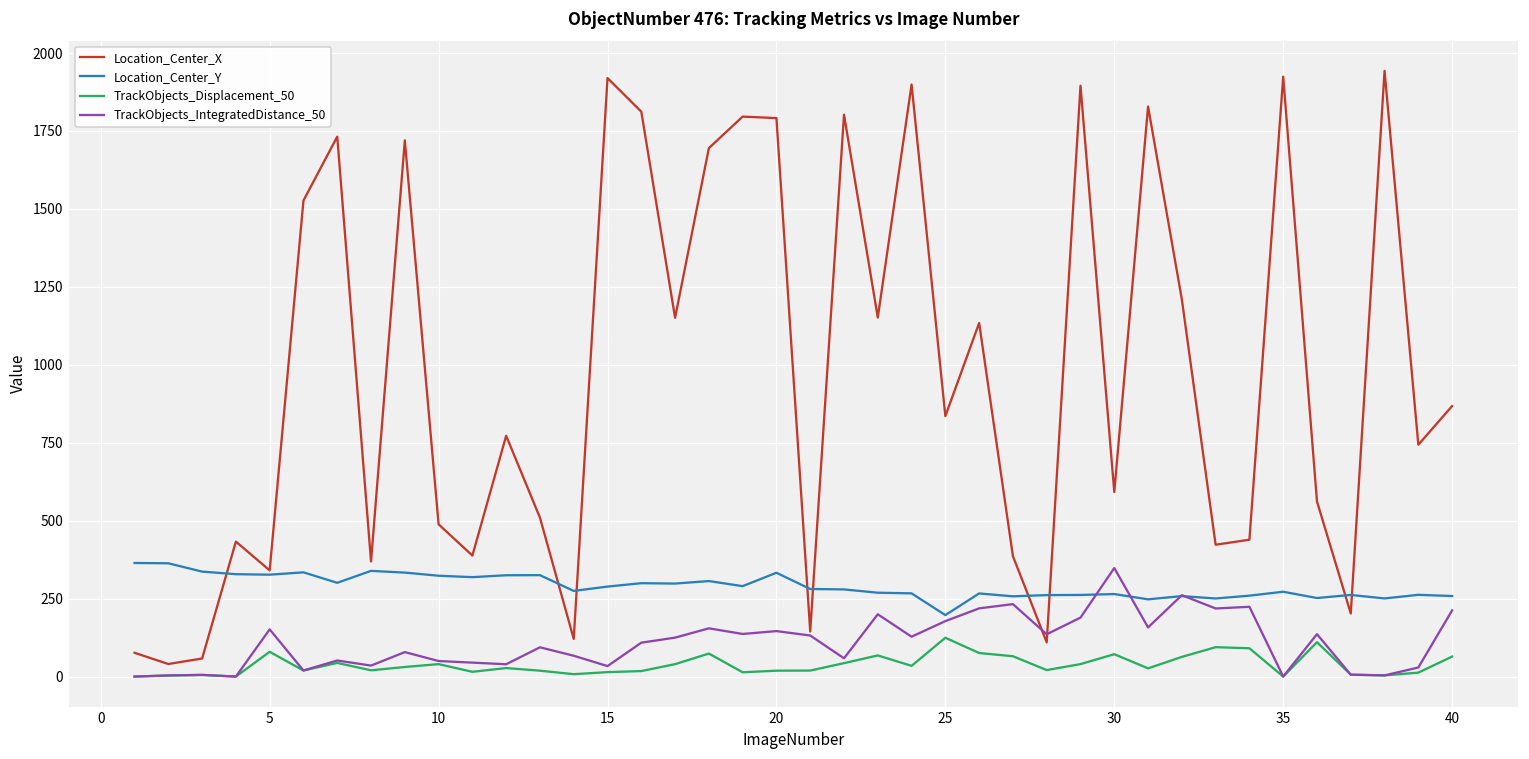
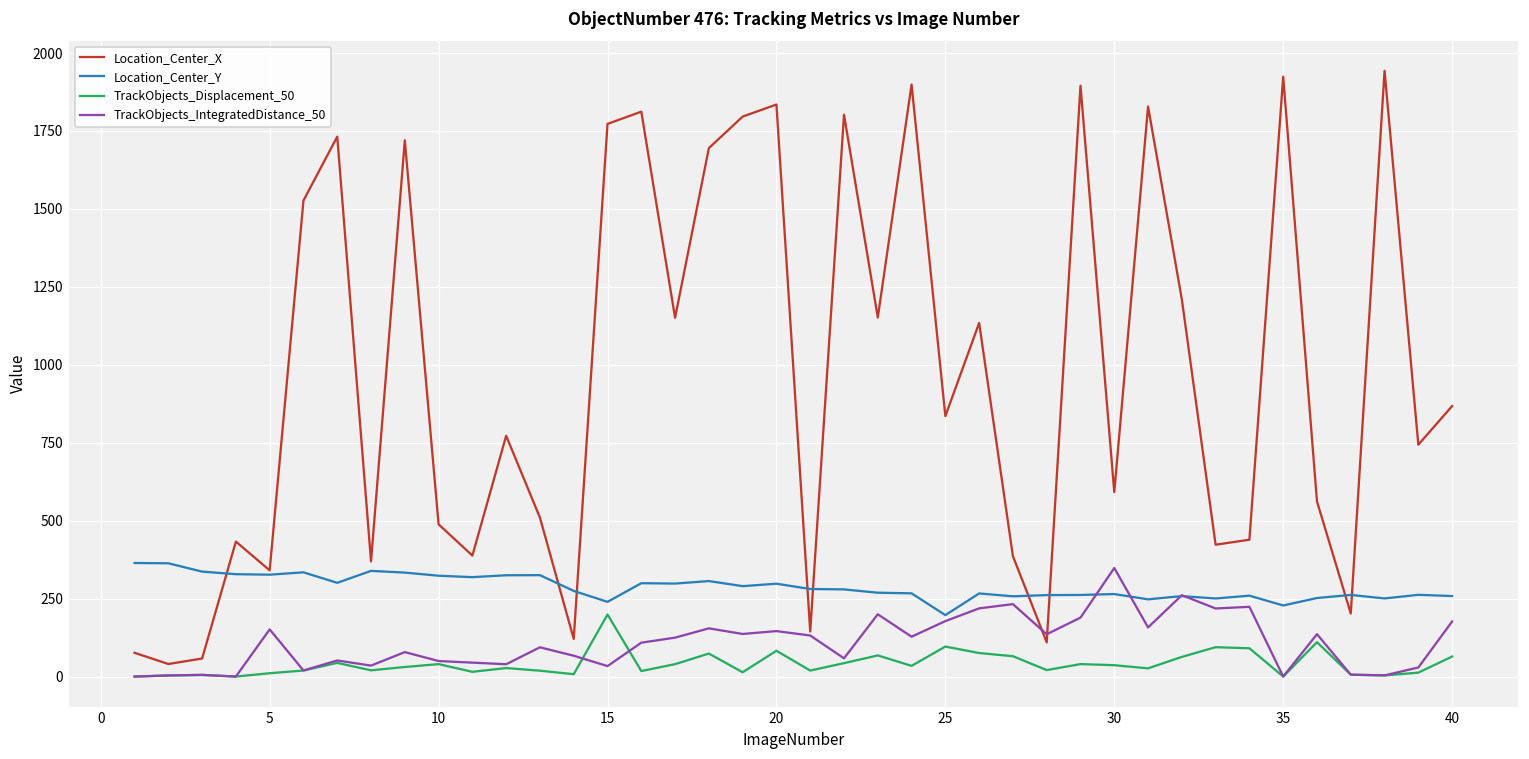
  {
    "Location_Center_X": {
      "5": 340,
      "10": 490,
-     "15": 1920,
-     "20": 1790,
+     "15": 1770,
+     "20": 1830,
      "25": 840,
      "30": 590,
      "35": 1920,
      "40": 870
    },
    "Location_Center_Y": {
      "5": 330,
      "10": 320,
-     "15": 290,
-     "20": 330,
+     "15": 240,
+     "20": 300,
      "25": 200,
      "30": 260,
-     "35": 270,
+     "35": 230,
      "40": 260
    },
    "TrackObjects_Displacement_50": {
-     "5": 80,
+     "5": 10,
      "10": 40,
-     "15": 10,
-     "20": 20,
-     "25": 120,
-     "30": 70,
+     "15": 200,
+     "20": 80,
+     "25": 100,
+     "30": 40,
      "40": 60
    },
    "TrackObjects_IntegratedDistance_50": {
      "5": 150,
      "10": 50,
      "15": 30,
      "20": 150,
      "25": 180,
      "30": 350,
-     "40": 210
+     "40": 180
    }
  }
